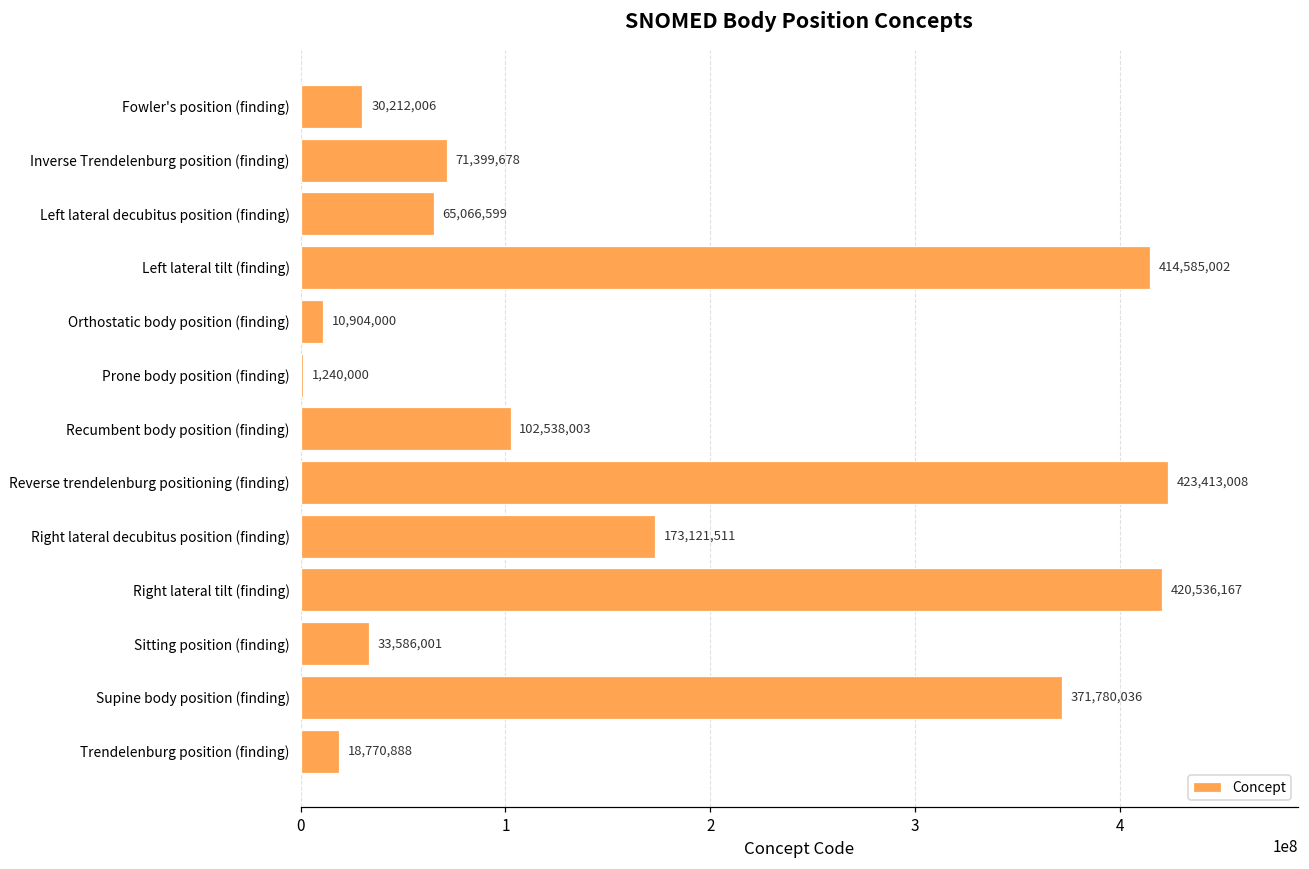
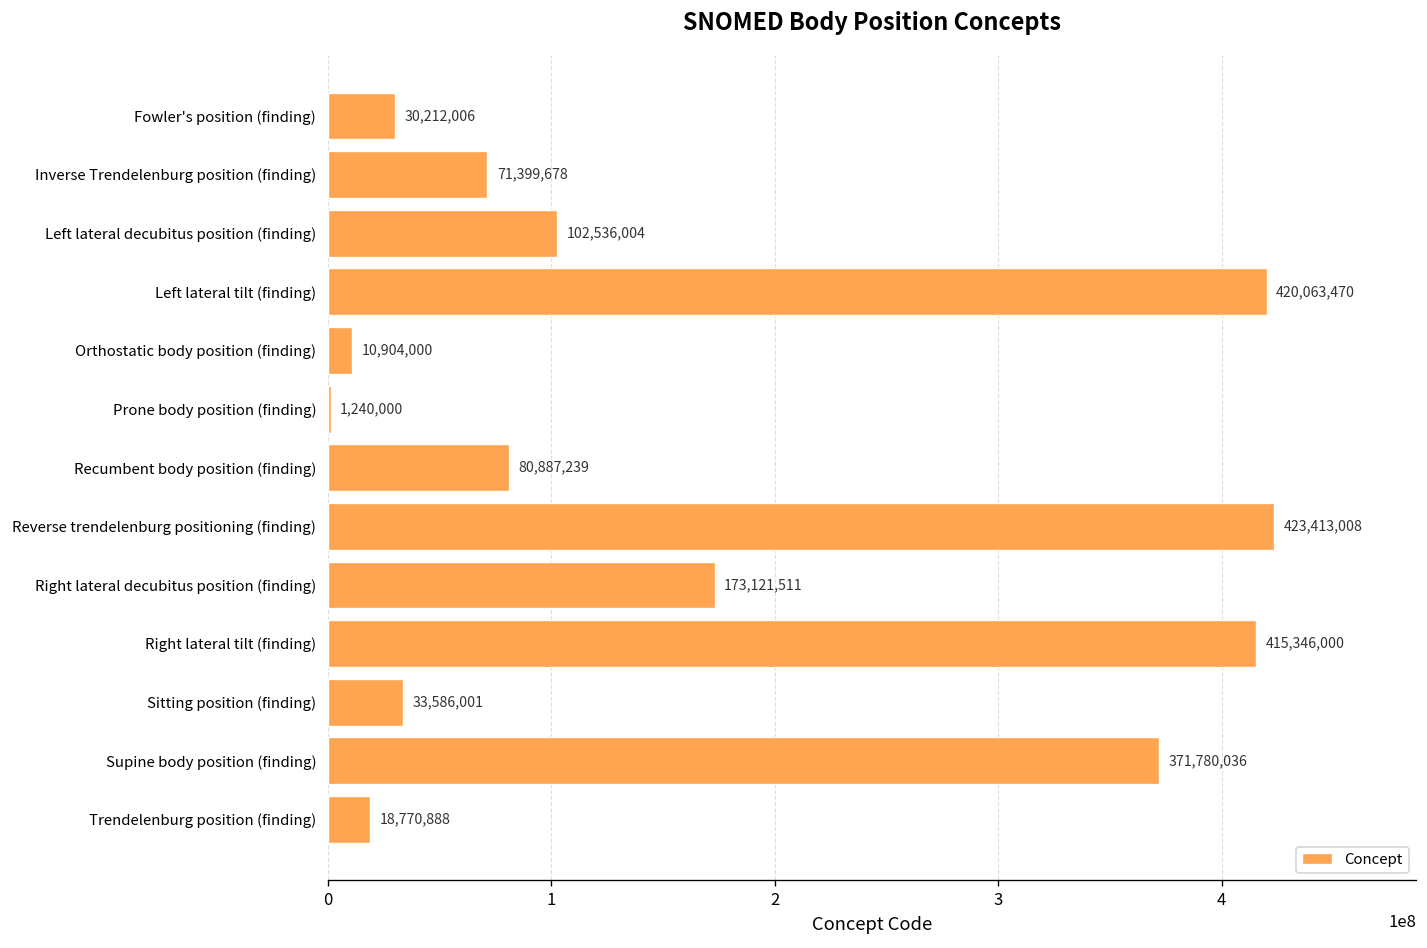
  {
    "Fowler's position (finding)": "30,212,006",
    "Inverse Trendelenburg position (finding)": "71,399,678",
-   "Left lateral decubitus position (finding)": "65,066,599",
-   "Left lateral tilt (finding)": "414,585,002",
+   "Left lateral decubitus position (finding)": "102,536,004",
+   "Left lateral tilt (finding)": "420,063,470",
    "Orthostatic body position (finding)": "10,904,000",
    "Prone body position (finding)": "1,240,000",
-   "Recumbent body position (finding)": "102,538,003",
+   "Recumbent body position (finding)": "80,887,239",
    "Reverse trendelenburg positioning (finding)": "423,413,008",
    "Right lateral decubitus position (finding)": "173,121,511",
-   "Right lateral tilt (finding)": "420,536,167",
+   "Right lateral tilt (finding)": "415,346,000",
    "Sitting position (finding)": "33,586,001",
    "Supine body position (finding)": "371,780,036",
    "Trendelenburg position (finding)": "18,770,888"
  }
